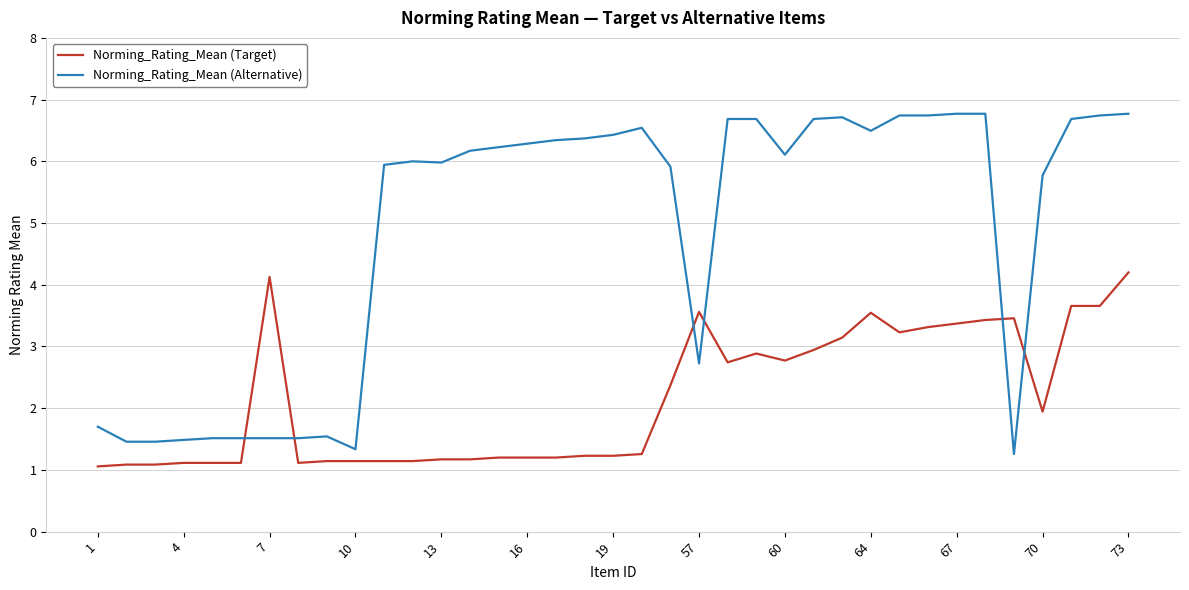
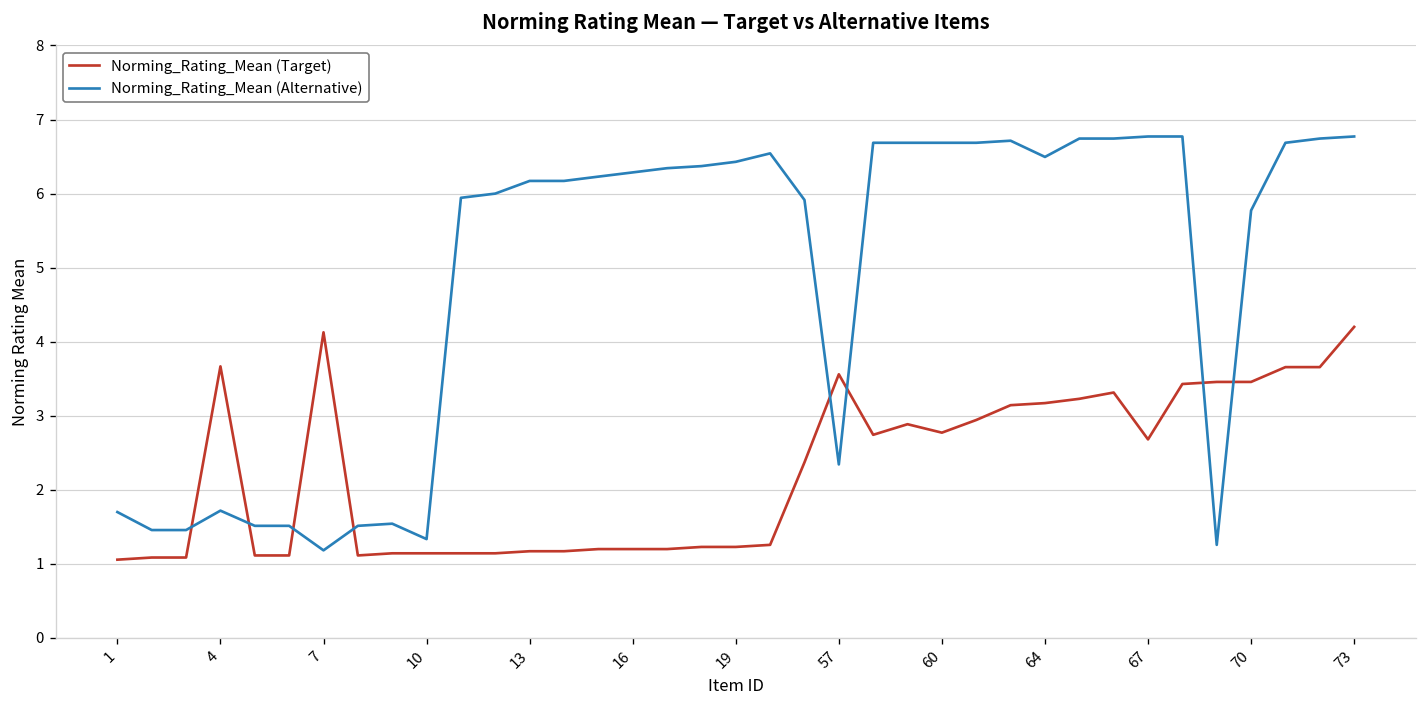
  {
    "Norming_Rating_Mean (Target)": {
      "1": 1.1,
-     "4": 1.1,
+     "4": 3.7,
      "7": 4.1,
      "10": 1.1,
      "13": 1.2,
      "16": 1.2,
      "19": 1.2,
      "57": 3.6,
      "60": 2.8,
-     "64": 3.5,
-     "67": 3.4,
-     "70": 1.9,
+     "64": 3.2,
+     "67": 2.7,
+     "70": 3.5,
      "73": 4.2
    },
    "Norming_Rating_Mean (Alternative)": {
      "1": 1.7,
-     "4": 1.5,
-     "7": 1.5,
+     "4": 1.7,
+     "7": 1.2,
      "10": 1.3,
-     "13": 6.0,
+     "13": 6.2,
      "16": 6.3,
      "19": 6.4,
-     "57": 2.7,
-     "60": 6.1,
+     "57": 2.3,
+     "60": 6.7,
      "64": 6.5,
      "67": 6.8,
      "70": 5.8,
      "73": 6.8
    }
  }
